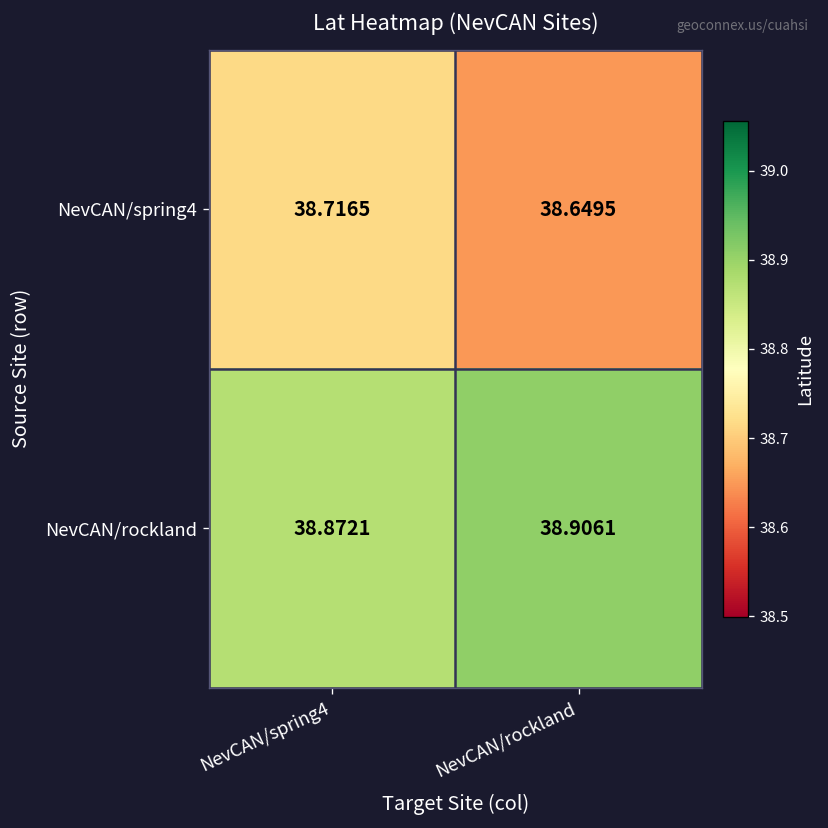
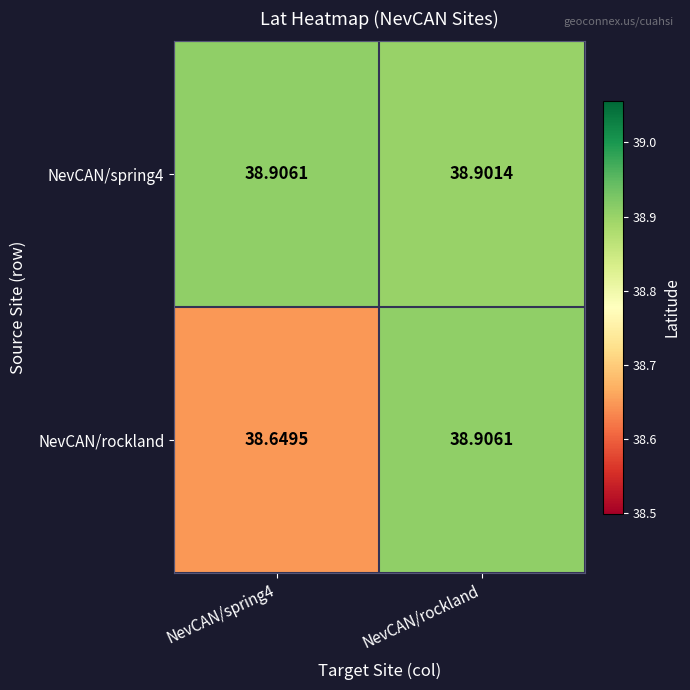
  {
    "NevCAN/spring4": {
-     "NevCAN/spring4": 38.7165,
-     "NevCAN/rockland": 38.6495
+     "NevCAN/spring4": 38.9061,
+     "NevCAN/rockland": 38.9014
    },
    "NevCAN/rockland": {
-     "NevCAN/spring4": 38.8721,
+     "NevCAN/spring4": 38.6495,
      "NevCAN/rockland": 38.9061
    }
  }
